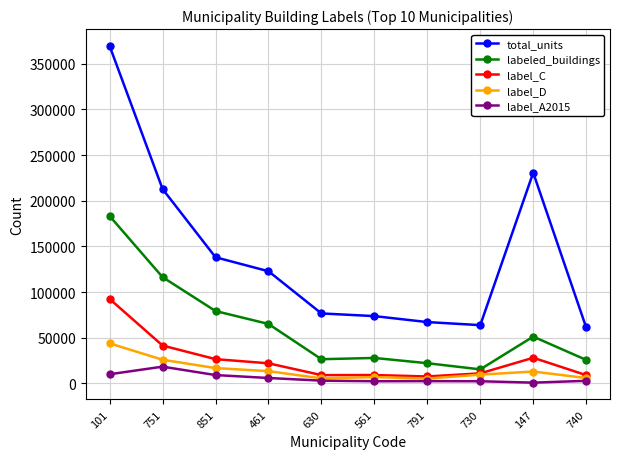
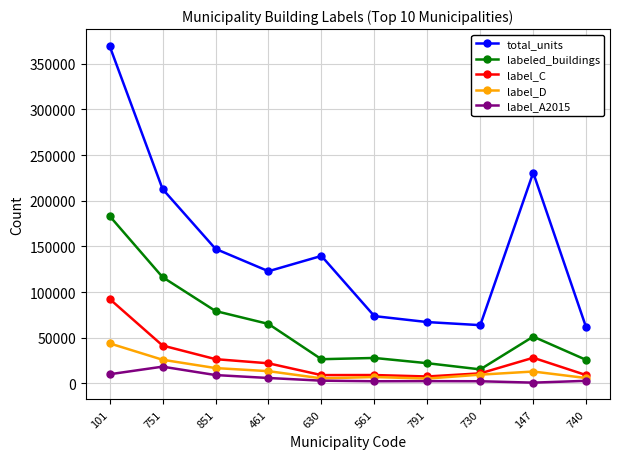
  {
    "total_units": {
      "101": 370000,
      "751": 210000,
-     "851": 140000,
+     "851": 150000,
      "461": 120000,
-     "630": 80000,
+     "630": 140000,
      "561": 70000,
      "791": 70000,
      "730": 60000,
      "147": 230000,
      "740": 60000
    },
    "labeled_buildings": {
      "101": 180000,
      "751": 120000,
      "851": 80000,
      "461": 70000,
      "630": 30000,
      "561": 30000,
      "791": 20000,
      "730": 20000,
      "147": 50000,
      "740": 30000
    },
    "label_C": {
      "101": 90000,
      "751": 40000,
      "851": 30000,
      "461": 20000,
      "630": 10000,
      "147": 30000,
      "740": 10000
    },
    "label_D": {
      "101": 40000,
      "751": 30000,
      "851": 20000,
      "461": 10000,
      "147": 10000,
      "740": 10000
    },
    "label_A2015": {
      "101": 10000,
      "751": 20000,
      "851": 10000,
      "461": 10000,
      "561": 0,
      "730": 0,
      "147": 0,
      "740": 0
    }
  }
